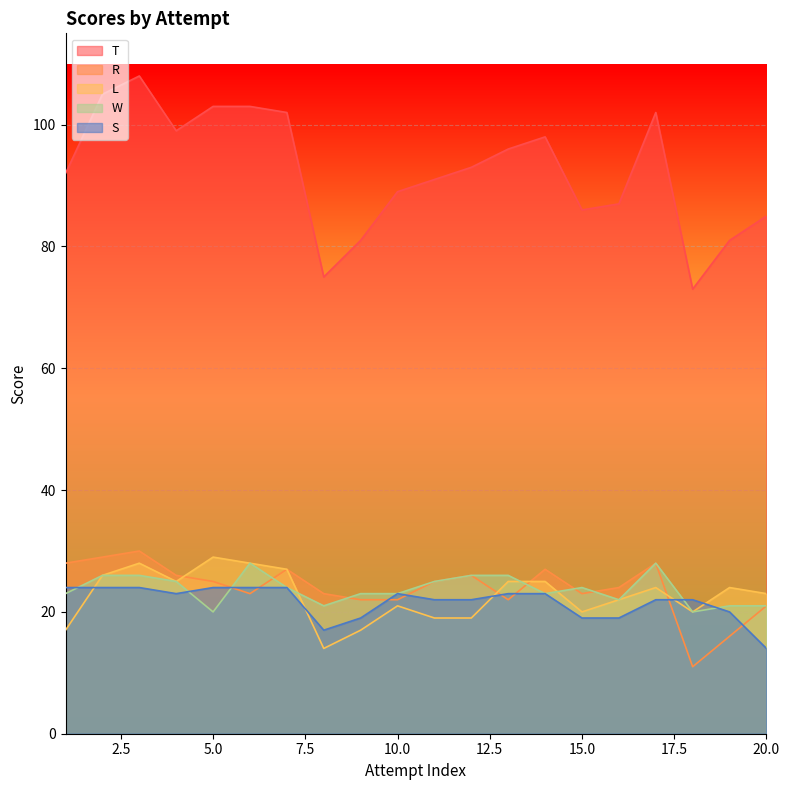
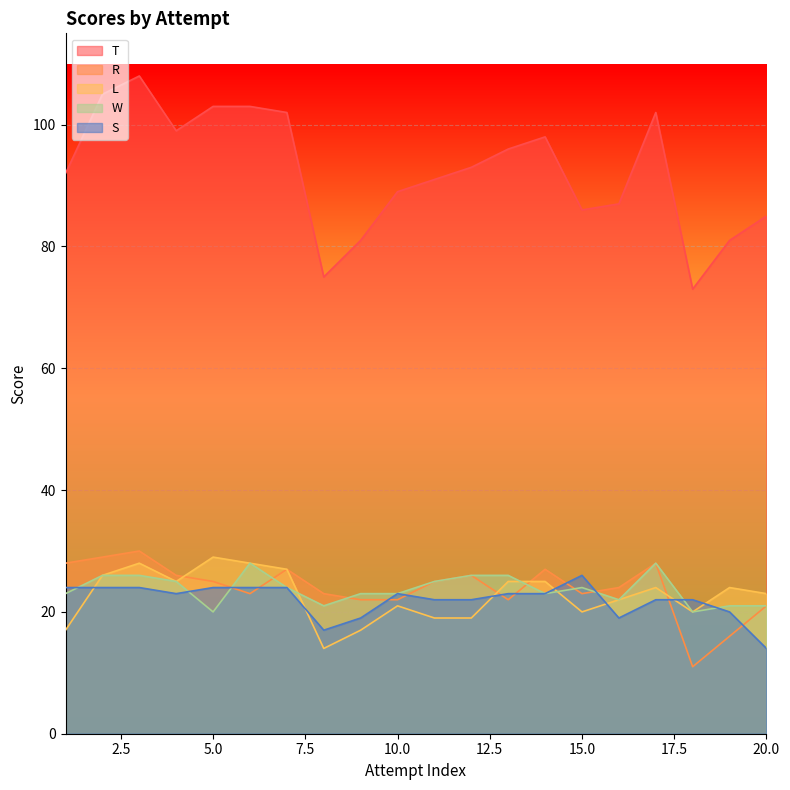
  {
    "W": {
      "5.0": 20,
      "15.0": 24
    },
    "S": {
      "5.0": 24,
-     "15.0": 19,
+     "15.0": 26,
      "20.0": 14
    }
  }
